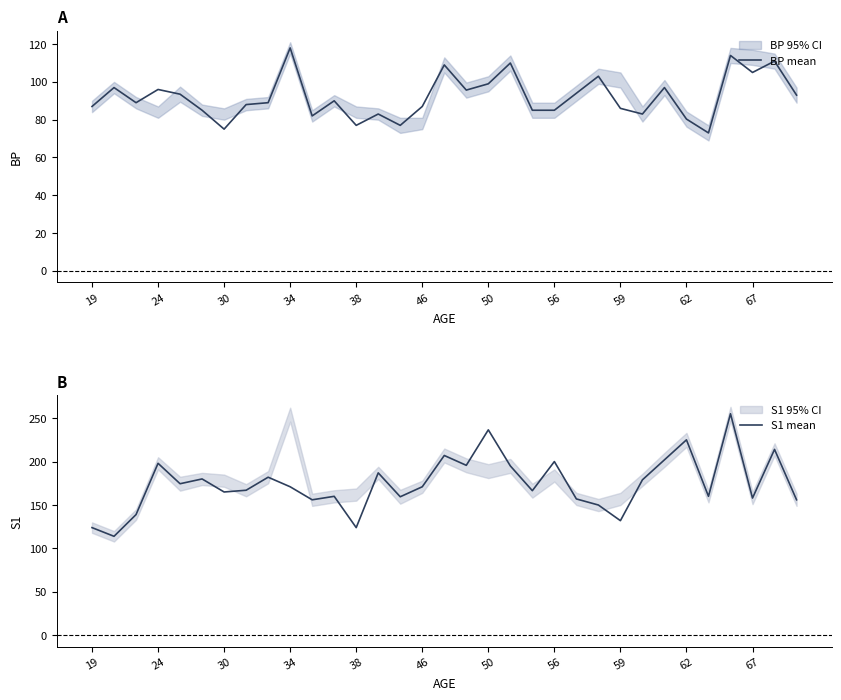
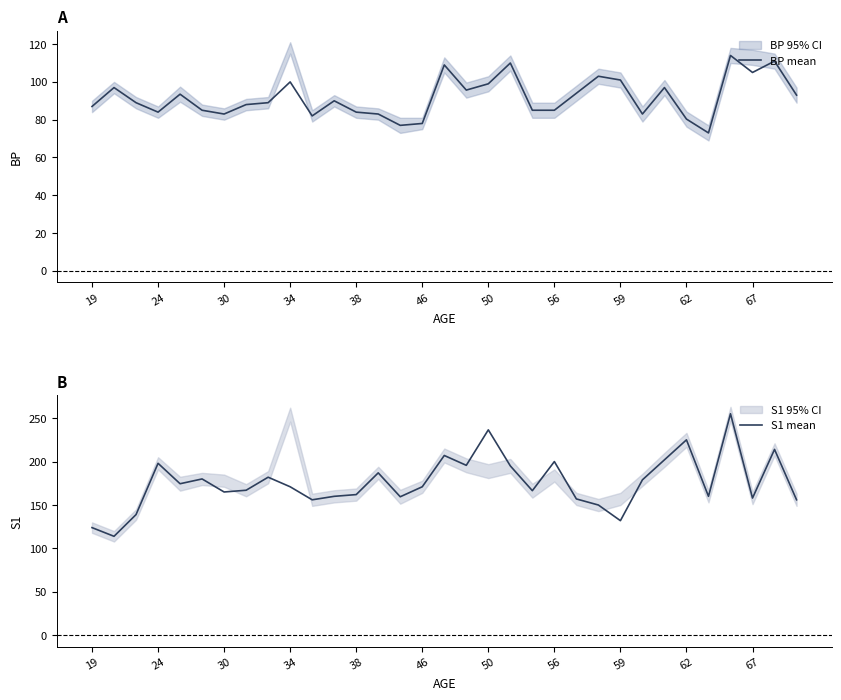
  {
    "A": {
      "BP mean": {
-       "24": 96,
-       "30": 75,
-       "34": 118,
-       "38": 77,
-       "46": 87,
+       "24": 84,
+       "30": 83,
+       "34": 100,
+       "38": 84,
+       "46": 78,
        "50": 99,
        "56": 85,
-       "59": 86,
+       "59": 101,
        "62": 80,
        "67": 105
      }
    },
    "B": {
      "S1 mean": {
        "24": 200,
        "30": 170,
        "34": 170,
-       "38": 120,
+       "38": 160,
        "46": 170,
        "50": 240,
        "56": 200,
        "59": 130,
        "62": 230,
        "67": 160
      }
    }
  }
